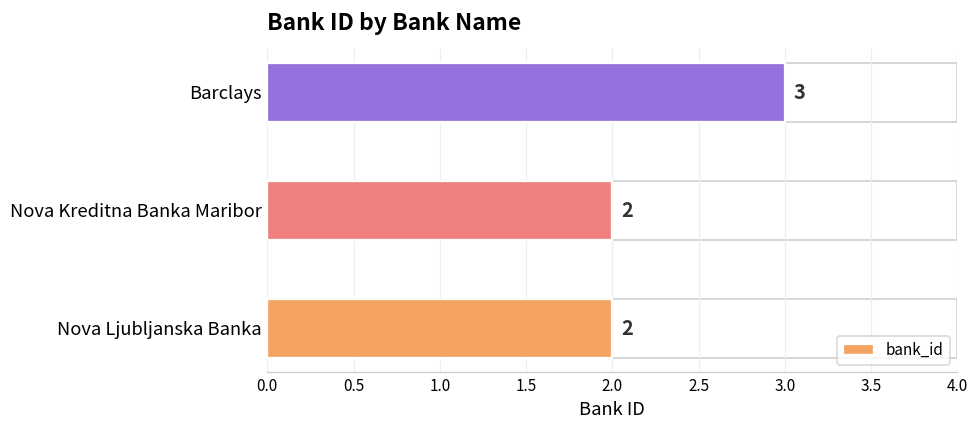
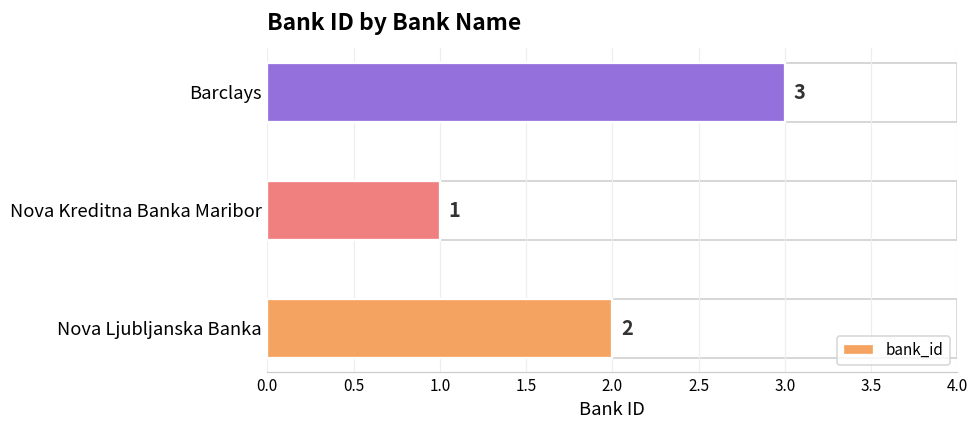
  {
    "Barclays": 3,
-   "Nova Kreditna Banka Maribor": 2,
+   "Nova Kreditna Banka Maribor": 1,
    "Nova Ljubljanska Banka": 2
  }
